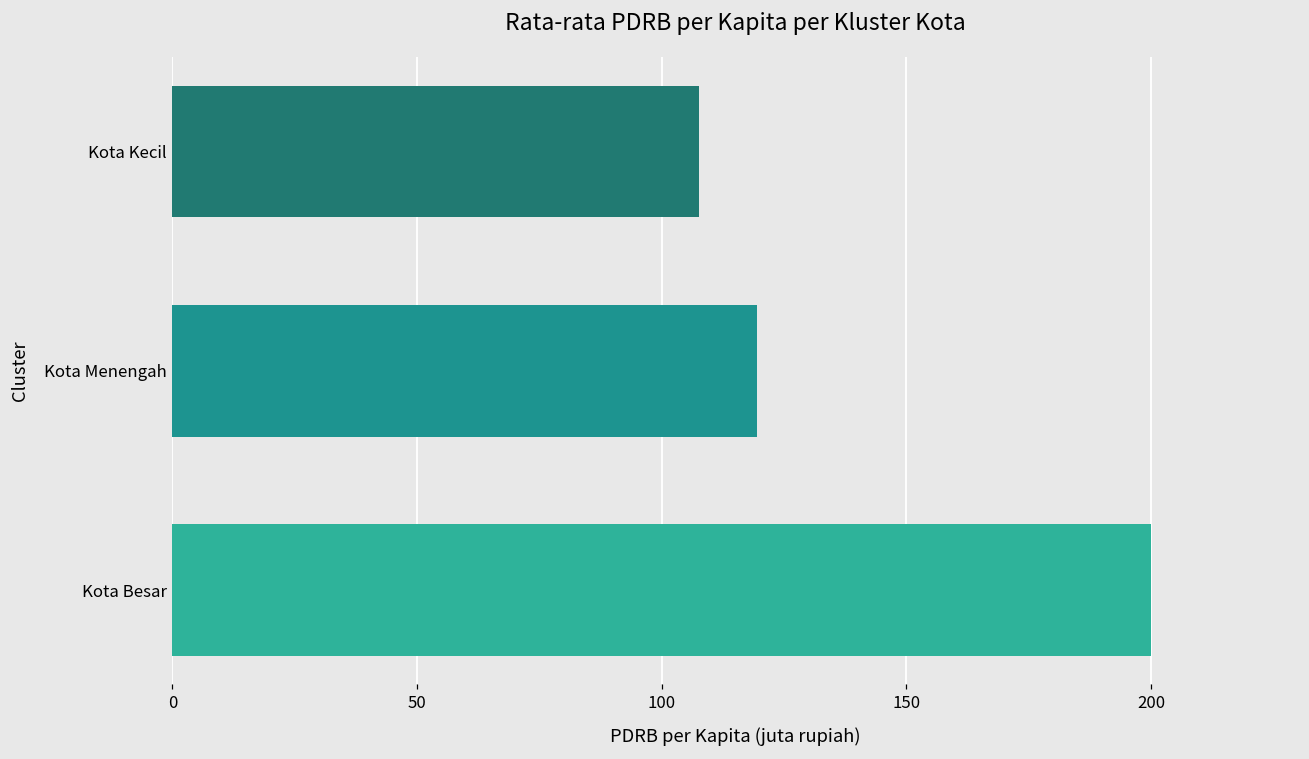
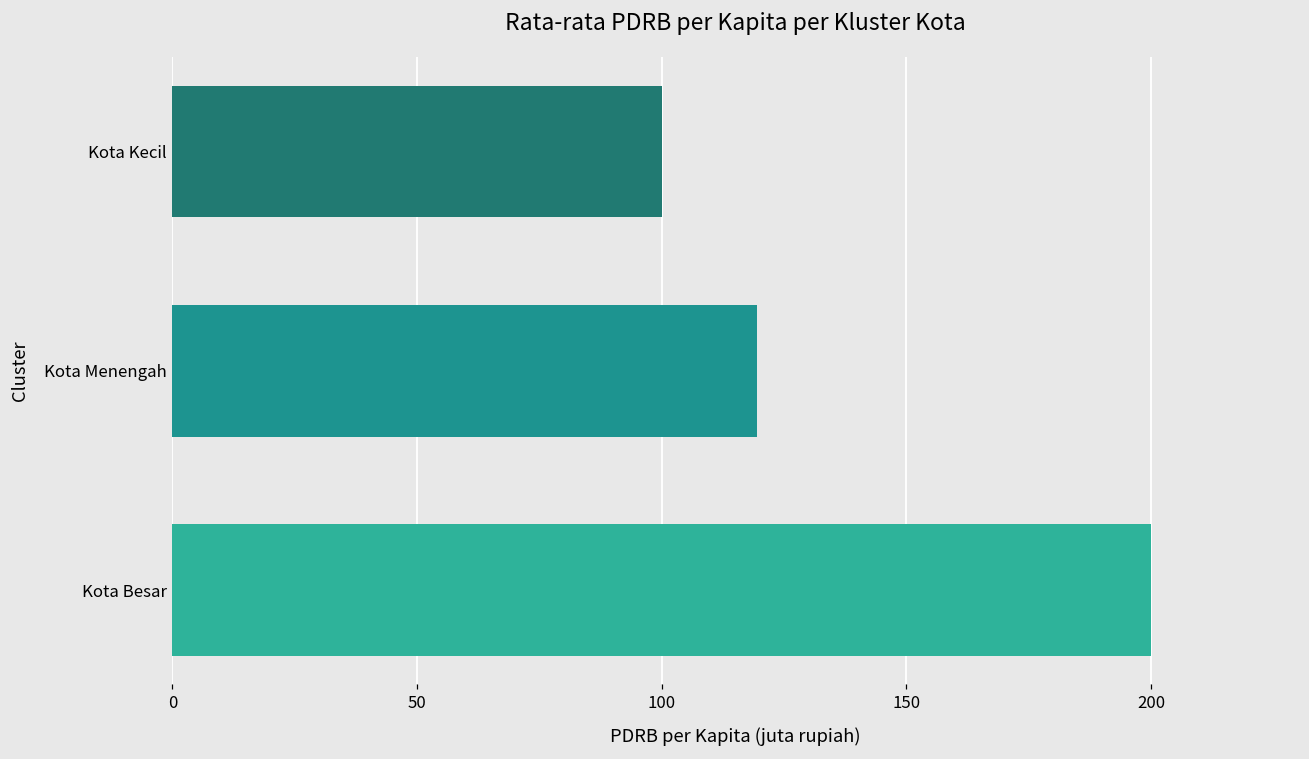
  {
-   "Kota Kecil": 108,
+   "Kota Kecil": 100,
    "Kota Menengah": 120,
    "Kota Besar": 200
  }
